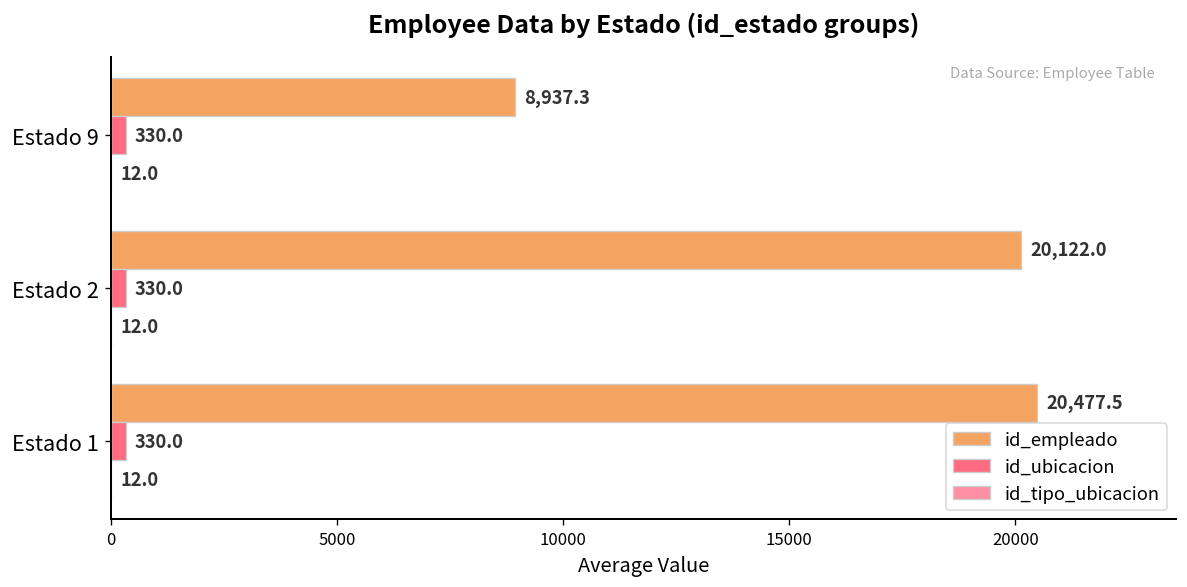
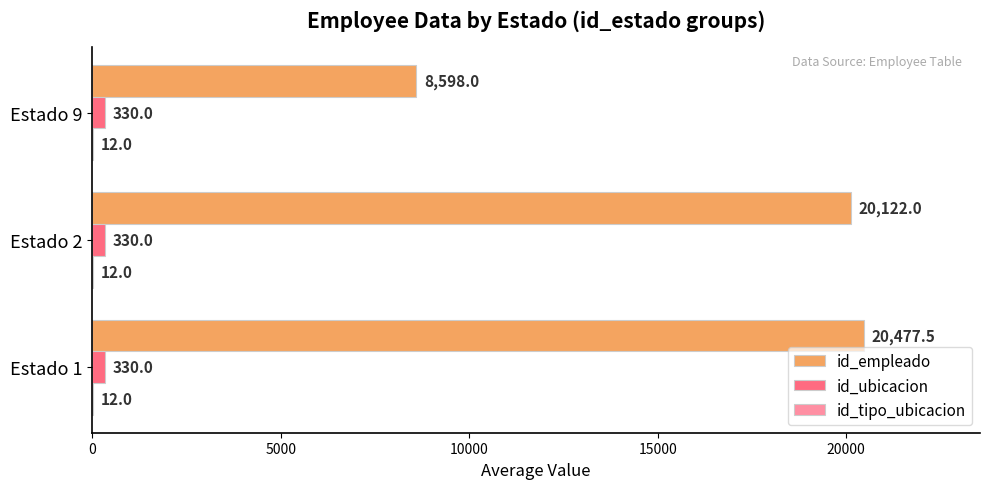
  {
    "id_empleado": {
-     "Estado 9": "8,937.3",
+     "Estado 9": "8,598.0",
      "Estado 2": "20,122.0",
      "Estado 1": "20,477.5"
    }
  }
